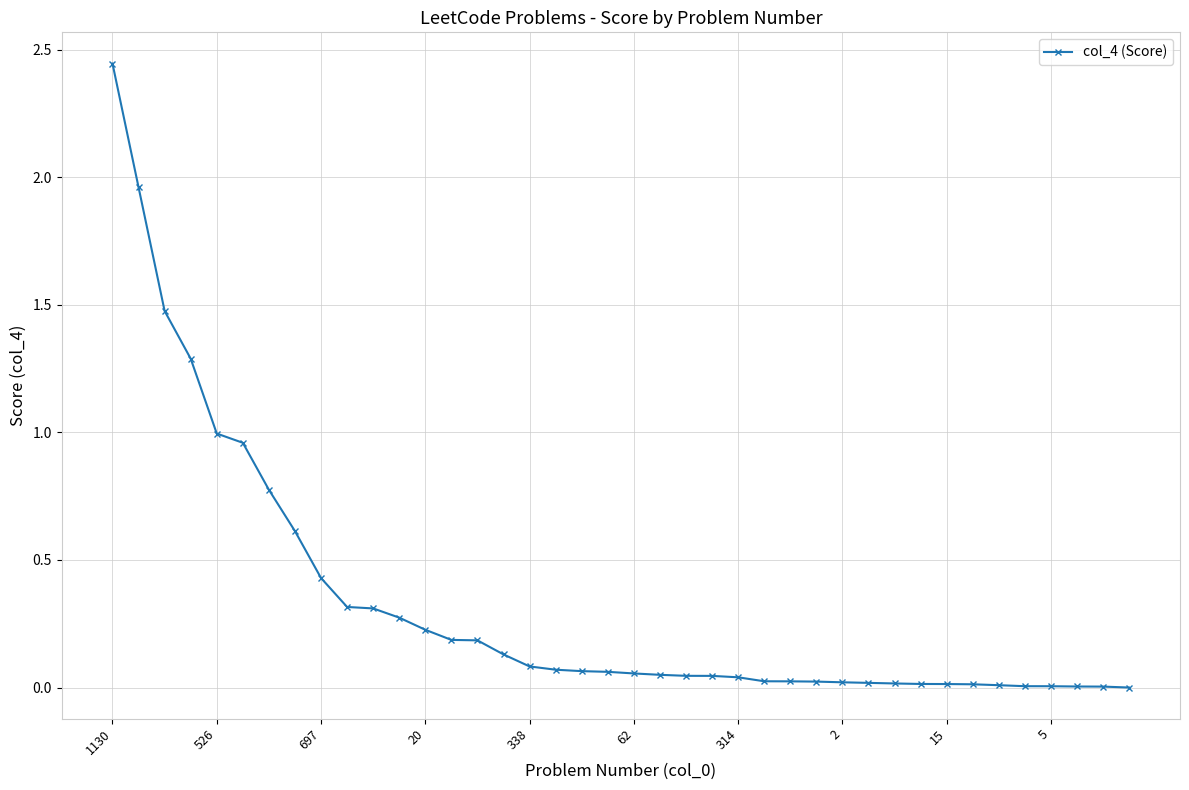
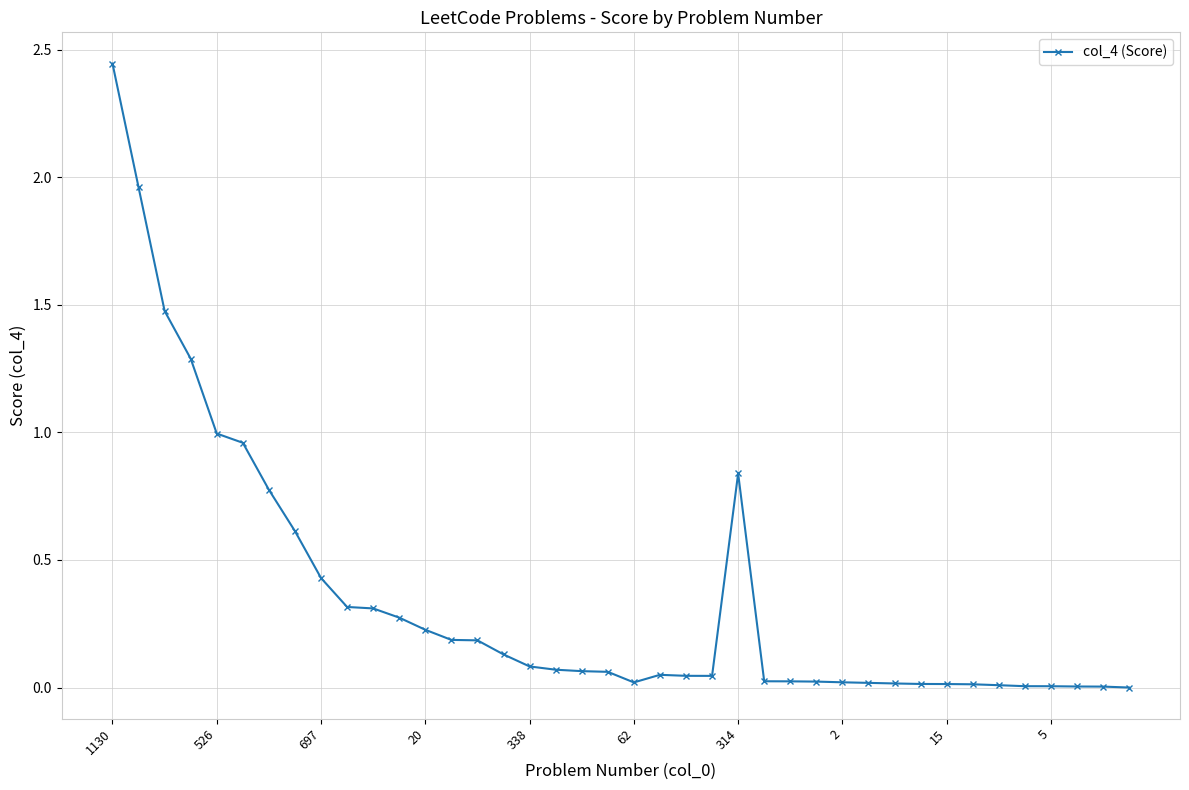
  {
    "1130": 2.45,
    "526": 1.00,
    "697": 0.43,
    "20": 0.23,
    "338": 0.08,
-   "62": 0.06,
-   "314": 0.04
+   "62": 0.02,
+   "314": 0.84
  }
